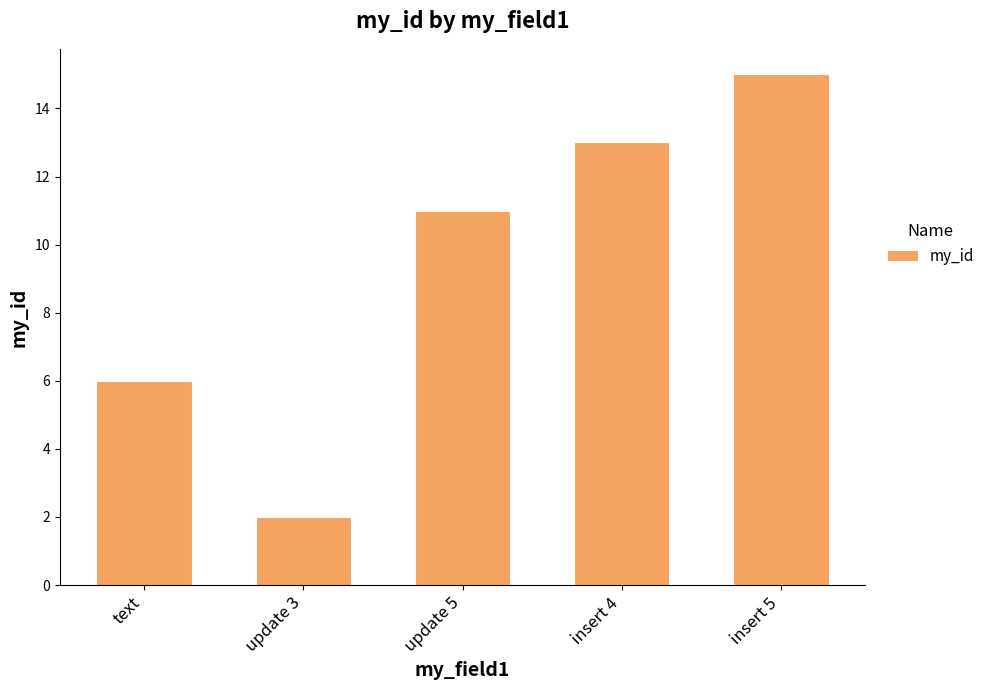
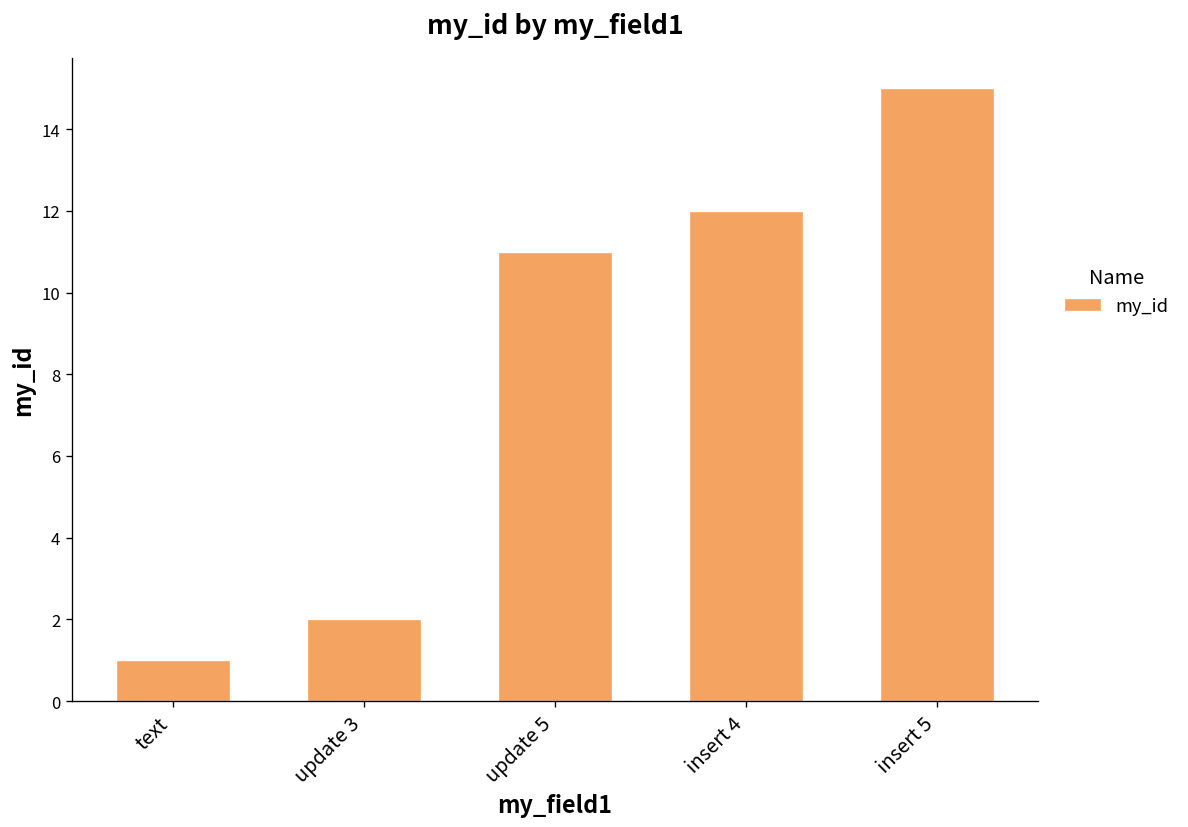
  {
-   "text": 6,
+   "text": 1,
    "update 3": 2,
    "update 5": 11,
-   "insert 4": 13,
+   "insert 4": 12,
    "insert 5": 15
  }
